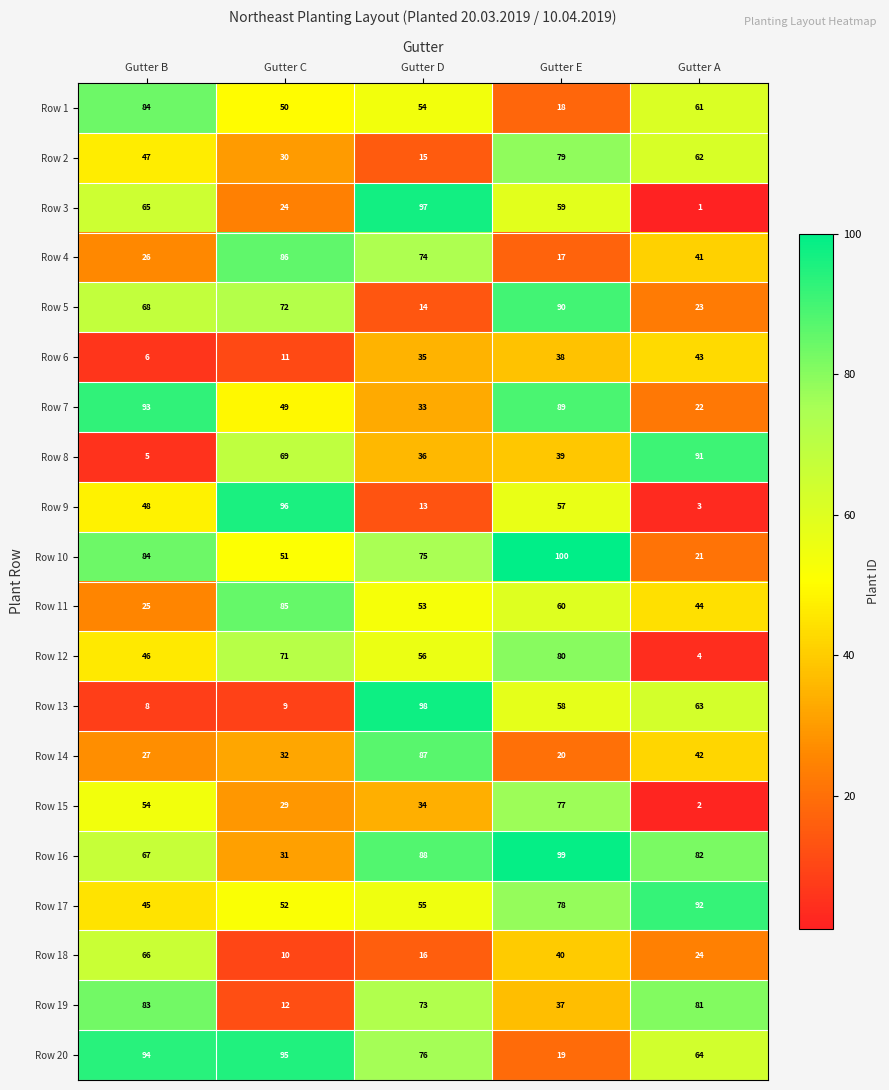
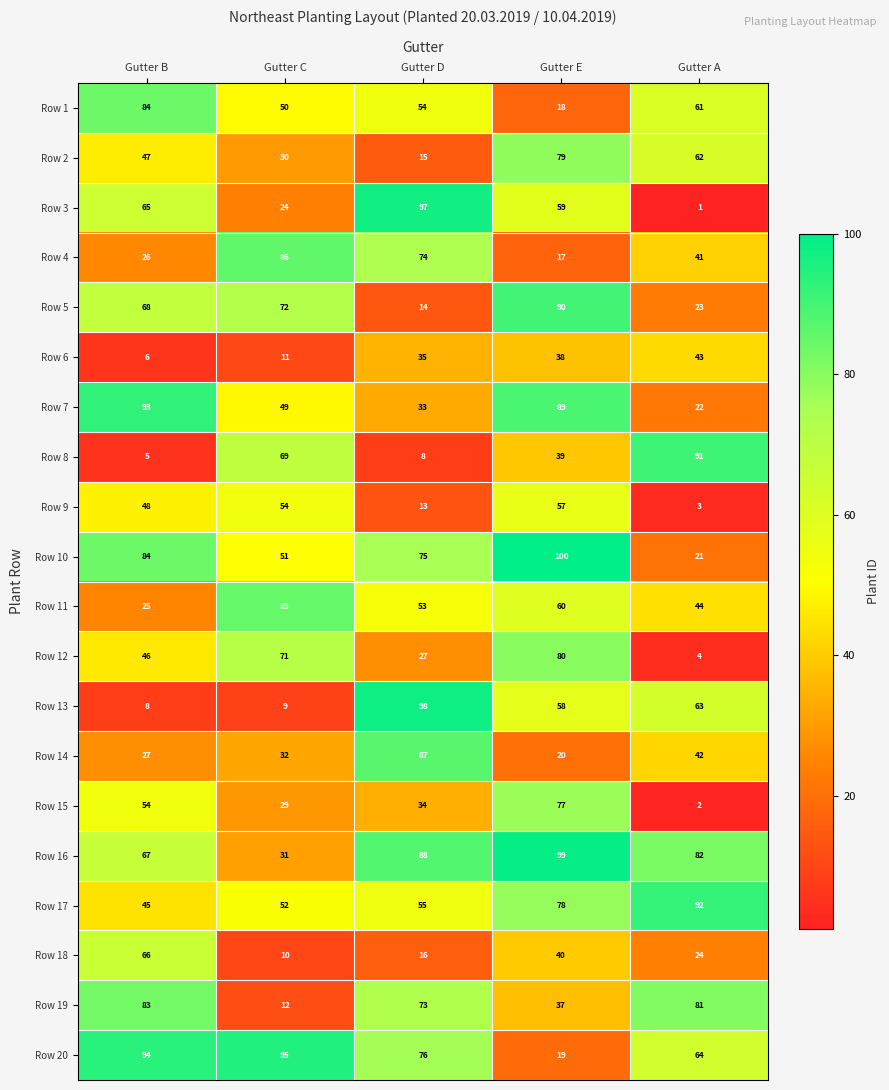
  {
    "Row 1": {
      "Gutter B": 84,
      "Gutter C": 50,
      "Gutter D": 54,
      "Gutter E": 18,
      "Gutter A": 61
    },
    "Row 2": {
      "Gutter B": 47,
      "Gutter C": 30,
      "Gutter D": 15,
      "Gutter E": 79,
      "Gutter A": 62
    },
    "Row 3": {
      "Gutter B": 65,
      "Gutter C": 24,
      "Gutter D": 97,
      "Gutter E": 59,
      "Gutter A": 1
    },
    "Row 4": {
      "Gutter B": 26,
      "Gutter C": 86,
      "Gutter D": 74,
      "Gutter E": 17,
      "Gutter A": 41
    },
    "Row 5": {
      "Gutter B": 68,
      "Gutter C": 72,
      "Gutter D": 14,
      "Gutter E": 90,
      "Gutter A": 23
    },
    "Row 6": {
      "Gutter B": 6,
      "Gutter C": 11,
      "Gutter D": 35,
      "Gutter E": 38,
      "Gutter A": 43
    },
    "Row 7": {
      "Gutter B": 93,
      "Gutter C": 49,
      "Gutter D": 33,
      "Gutter E": 89,
      "Gutter A": 22
    },
    "Row 8": {
      "Gutter B": 5,
      "Gutter C": 69,
-     "Gutter D": 36,
+     "Gutter D": 8,
      "Gutter E": 39,
      "Gutter A": 91
    },
    "Row 9": {
      "Gutter B": 48,
-     "Gutter C": 96,
+     "Gutter C": 54,
      "Gutter D": 13,
      "Gutter E": 57,
      "Gutter A": 3
    },
    "Row 10": {
      "Gutter B": 84,
      "Gutter C": 51,
      "Gutter D": 75,
      "Gutter E": 100,
      "Gutter A": 21
    },
    "Row 11": {
      "Gutter B": 25,
      "Gutter C": 85,
      "Gutter D": 53,
      "Gutter E": 60,
      "Gutter A": 44
    },
    "Row 12": {
      "Gutter B": 46,
      "Gutter C": 71,
-     "Gutter D": 56,
+     "Gutter D": 27,
      "Gutter E": 80,
      "Gutter A": 4
    },
    "Row 13": {
      "Gutter B": 8,
      "Gutter C": 9,
      "Gutter D": 98,
      "Gutter E": 58,
      "Gutter A": 63
    },
    "Row 14": {
      "Gutter B": 27,
      "Gutter C": 32,
      "Gutter D": 87,
      "Gutter E": 20,
      "Gutter A": 42
    },
    "Row 15": {
      "Gutter B": 54,
      "Gutter C": 29,
      "Gutter D": 34,
      "Gutter E": 77,
      "Gutter A": 2
    },
    "Row 16": {
      "Gutter B": 67,
      "Gutter C": 31,
      "Gutter D": 88,
      "Gutter E": 99,
      "Gutter A": 82
    },
    "Row 17": {
      "Gutter B": 45,
      "Gutter C": 52,
      "Gutter D": 55,
      "Gutter E": 78,
      "Gutter A": 92
    },
    "Row 18": {
      "Gutter B": 66,
      "Gutter C": 10,
      "Gutter D": 16,
      "Gutter E": 40,
      "Gutter A": 24
    },
    "Row 19": {
      "Gutter B": 83,
      "Gutter C": 12,
      "Gutter D": 73,
      "Gutter E": 37,
      "Gutter A": 81
    },
    "Row 20": {
      "Gutter B": 94,
      "Gutter C": 95,
      "Gutter D": 76,
      "Gutter E": 19,
      "Gutter A": 64
    }
  }
